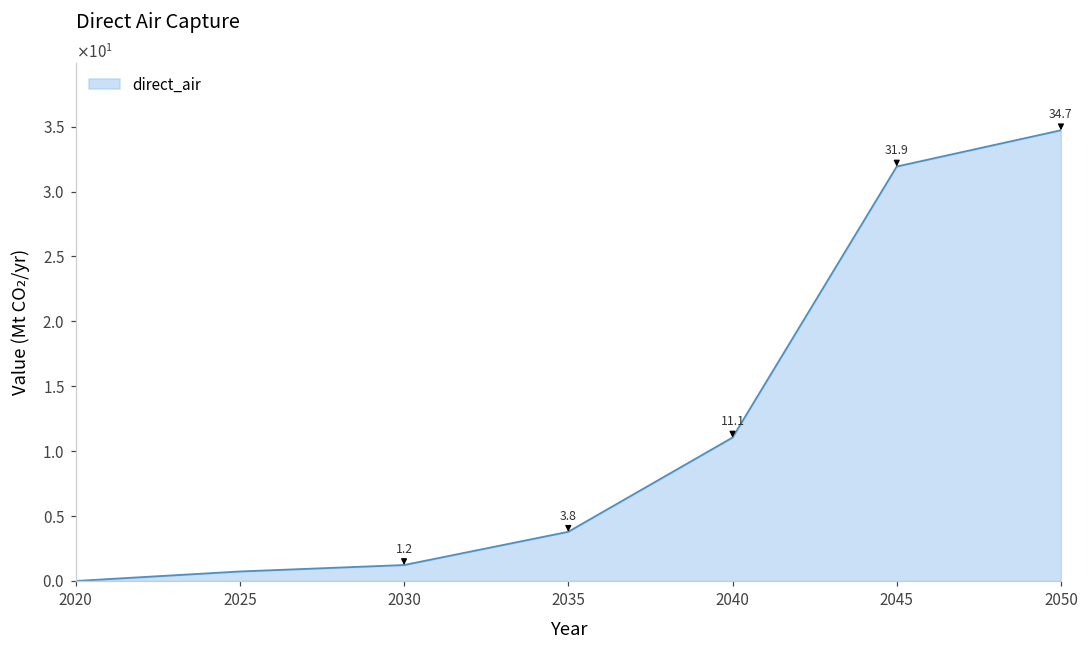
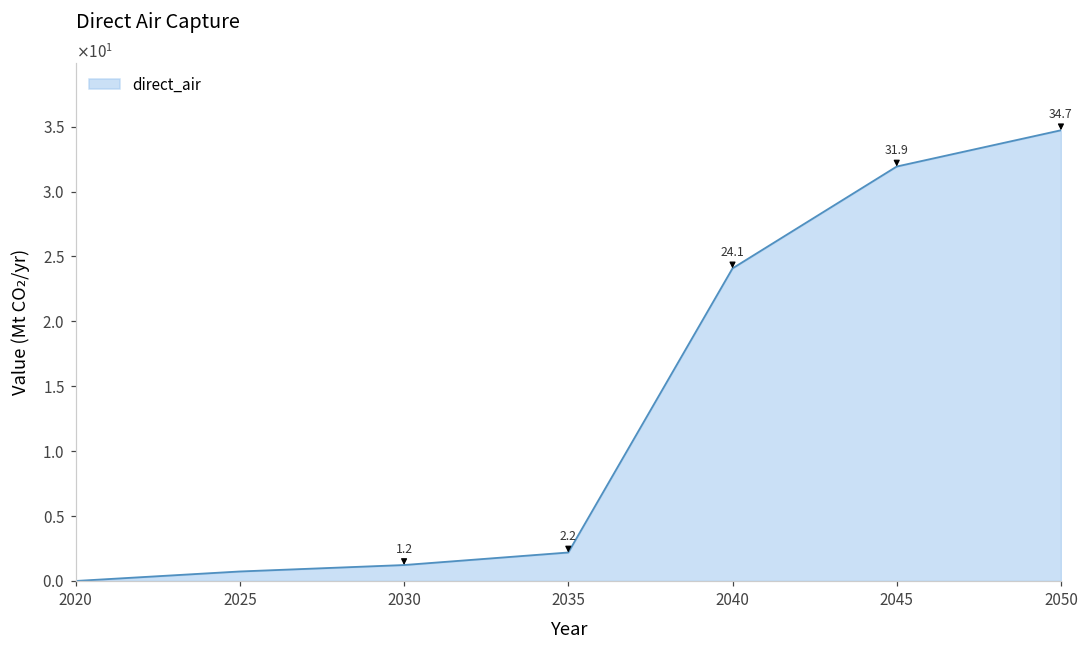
  {
    "2030": 1.2,
-   "2035": 3.8,
-   "2040": 11.1,
+   "2035": 2.2,
+   "2040": 24.1,
    "2045": 31.9,
    "2050": 34.7
  }
